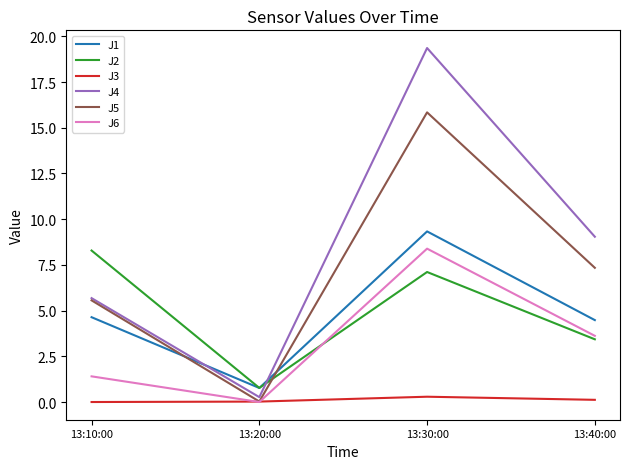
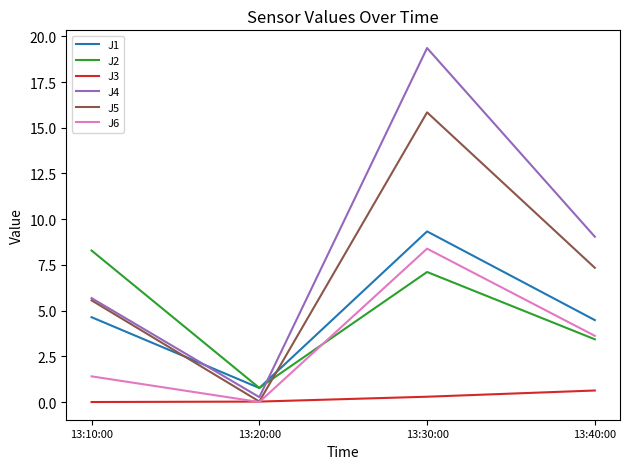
  {
    "J1": {
      "13:10:00": 4.6,
      "13:30:00": 9.3,
      "13:40:00": 4.5
    },
    "J2": {
      "13:10:00": 8.3,
      "13:30:00": 7.1,
      "13:40:00": 3.4
    },
    "J3": {
      "13:10:00": 0.0,
      "13:30:00": 0.3,
-     "13:40:00": 0.1
+     "13:40:00": 0.6
    },
    "J4": {
      "13:20:00": 0.3,
      "13:30:00": 19.4,
      "13:40:00": 9.0
    },
    "J5": {
      "13:30:00": 15.8,
      "13:40:00": 7.3
    },
    "J6": {
      "13:10:00": 1.4,
      "13:30:00": 8.4,
      "13:40:00": 3.6
    }
  }
